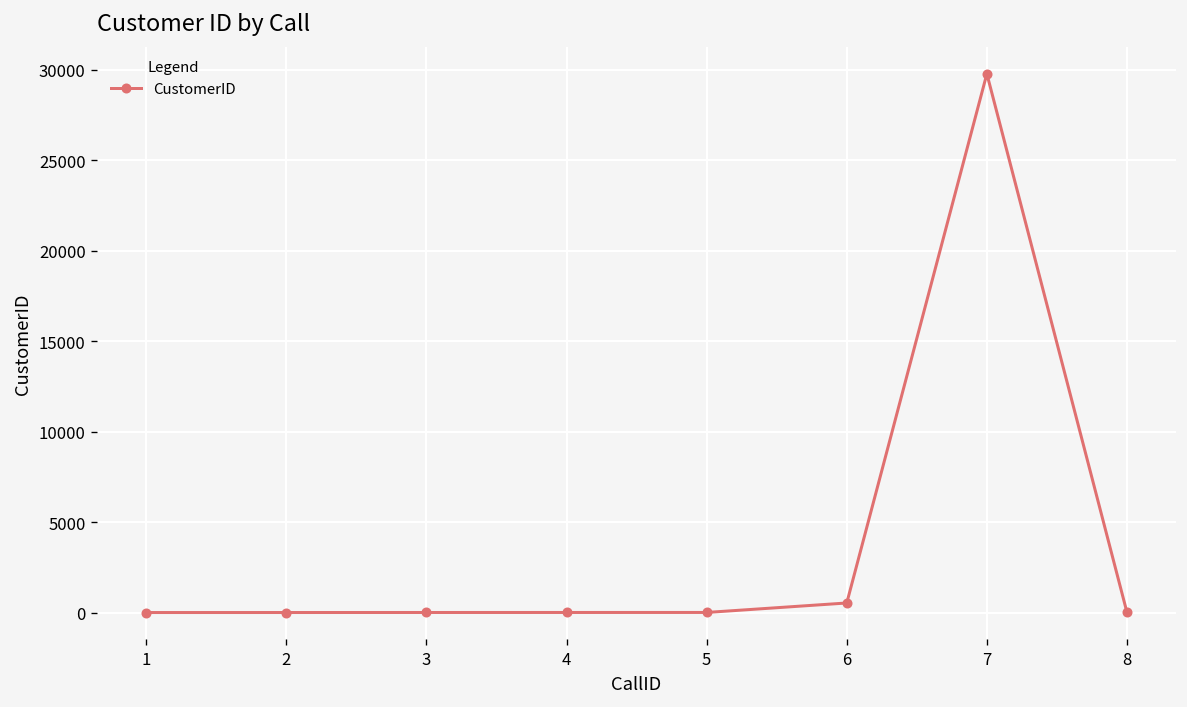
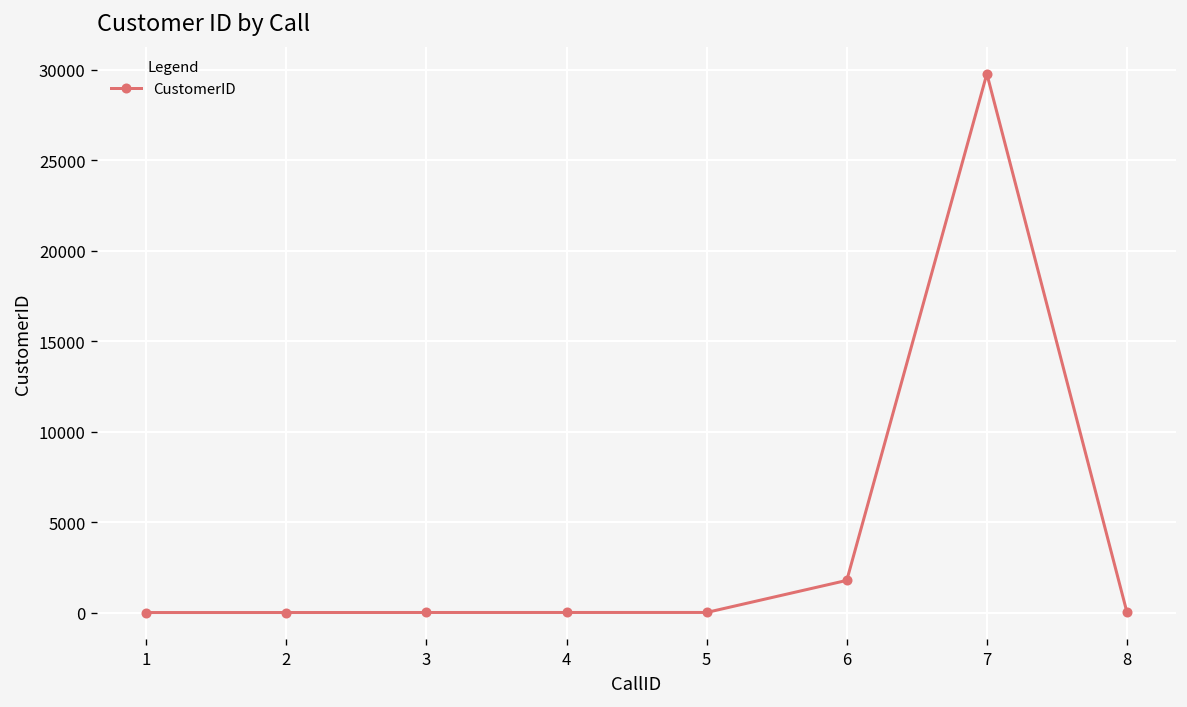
  {
    "1": 0,
    "2": 0,
    "3": 0,
    "4": 0,
    "5": 0,
-   "6": 500,
+   "6": 1800,
    "7": 29800,
    "8": 0
  }
